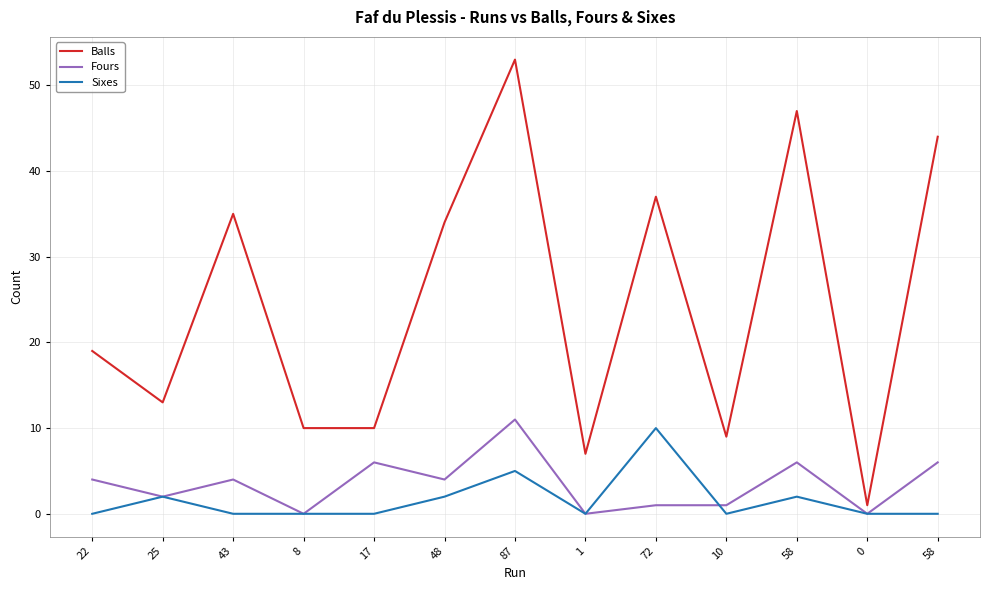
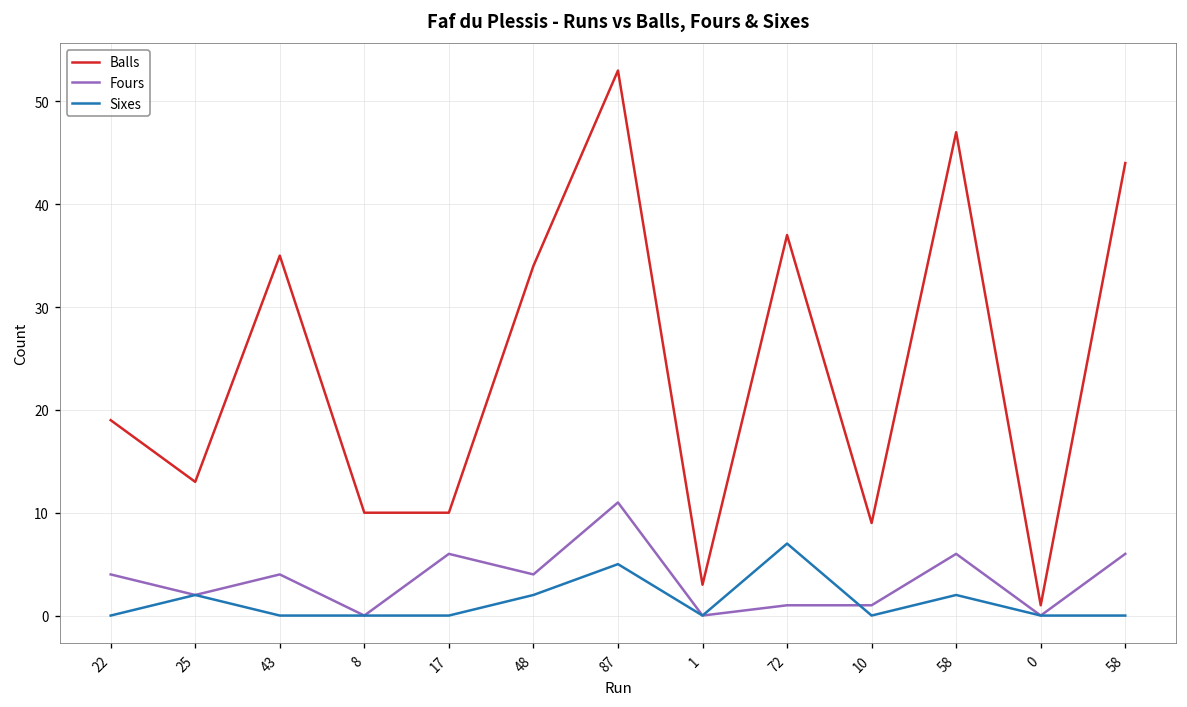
  {
    "Balls": {
      "22": 19,
      "25": 13,
      "43": 35,
      "8": 10,
      "17": 10,
      "48": 34,
      "87": 53,
-     "1": 7,
+     "1": 3,
      "72": 37,
      "10": 9,
      "0": 1
    },
    "Fours": {
      "22": 4,
      "43": 4,
      "17": 6,
      "48": 4,
      "87": 11,
      "72": 1,
      "10": 1
    },
    "Sixes": {
      "22": 0,
      "43": 0,
      "17": 0,
      "48": 2,
      "87": 5,
-     "72": 10,
+     "72": 7,
      "10": 0
    }
  }
